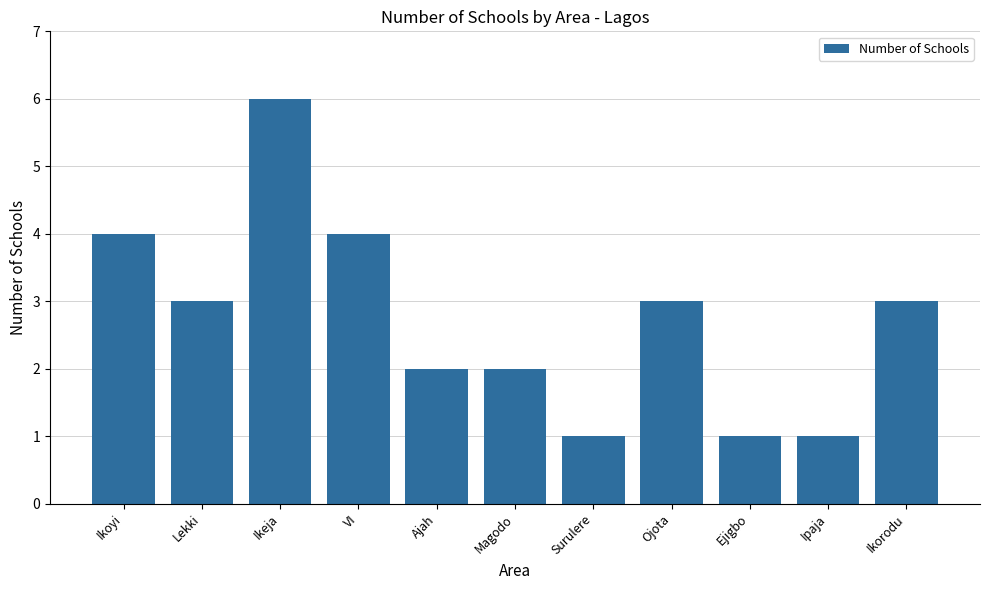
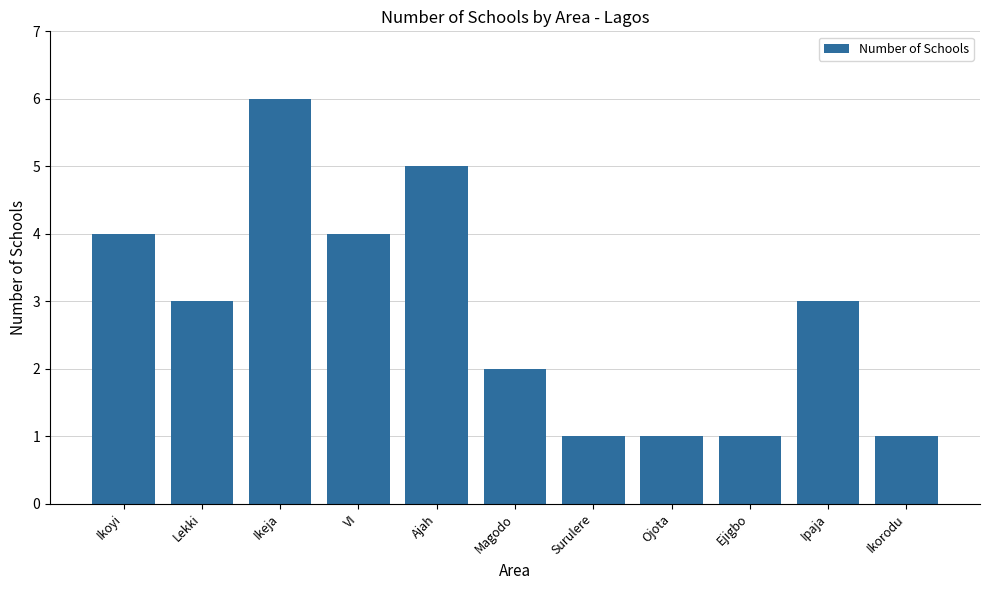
  {
    "Ikoyi": 4,
    "Lekki": 3,
    "Ikeja": 6,
    "VI": 4,
-   "Ajah": 2,
+   "Ajah": 5,
    "Magodo": 2,
    "Surulere": 1,
-   "Ojota": 3,
+   "Ojota": 1,
    "Ejigbo": 1,
-   "Ipaja": 1,
-   "Ikorodu": 3
+   "Ipaja": 3,
+   "Ikorodu": 1
  }
